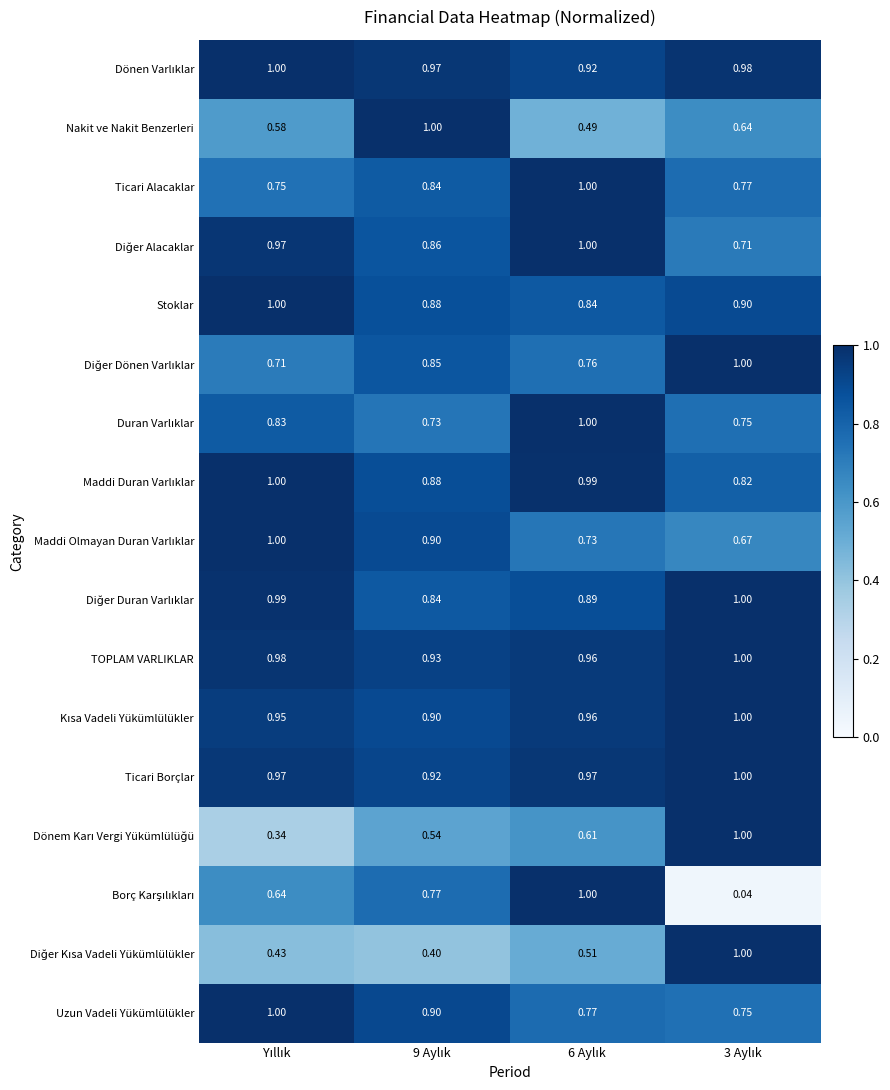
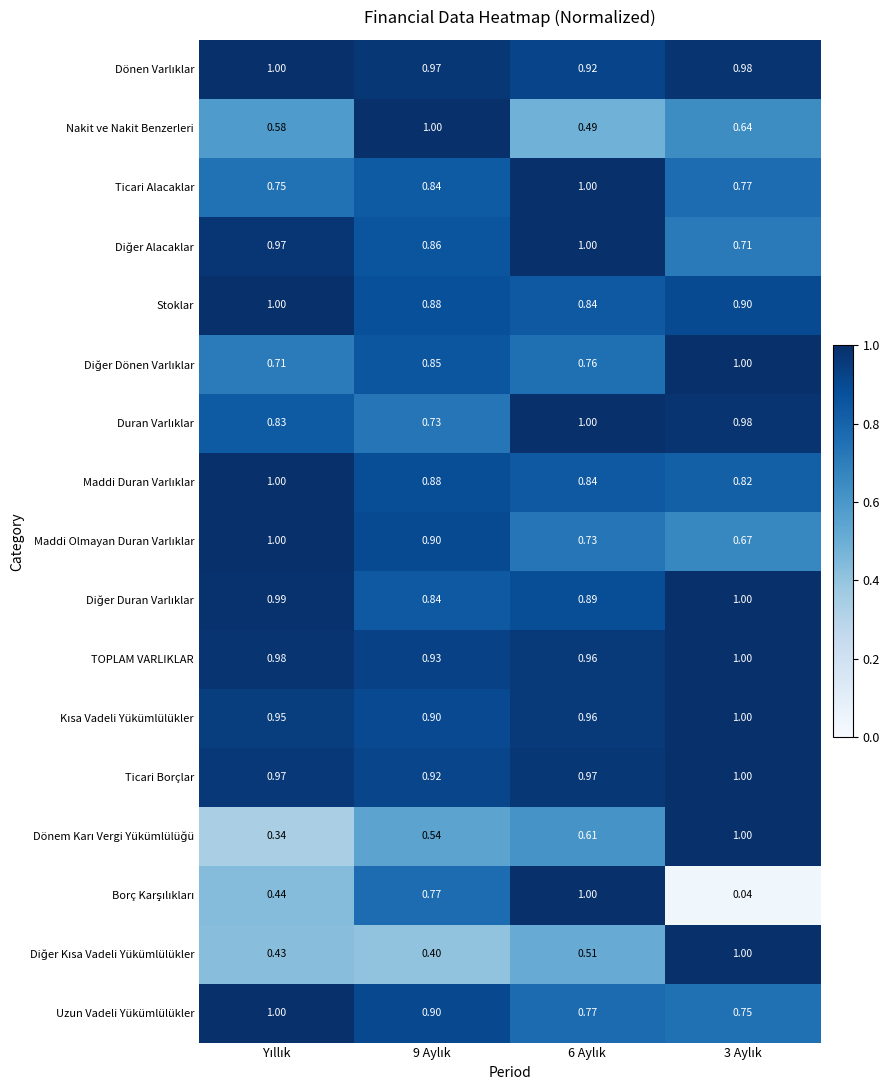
  {
    "Dönen Varlıklar": {
      "Yıllık": 1.00,
      "9 Aylık": 0.97,
      "6 Aylık": 0.92,
      "3 Aylık": 0.98
    },
    "Nakit ve Nakit Benzerleri": {
      "Yıllık": 0.58,
      "9 Aylık": 1.00,
      "6 Aylık": 0.49,
      "3 Aylık": 0.64
    },
    "Ticari Alacaklar": {
      "Yıllık": 0.75,
      "9 Aylık": 0.84,
      "6 Aylık": 1.00,
      "3 Aylık": 0.77
    },
    "Diğer Alacaklar": {
      "Yıllık": 0.97,
      "9 Aylık": 0.86,
      "6 Aylık": 1.00,
      "3 Aylık": 0.71
    },
    "Stoklar": {
      "Yıllık": 1.00,
      "9 Aylık": 0.88,
      "6 Aylık": 0.84,
      "3 Aylık": 0.90
    },
    "Diğer Dönen Varlıklar": {
      "Yıllık": 0.71,
      "9 Aylık": 0.85,
      "6 Aylık": 0.76,
      "3 Aylık": 1.00
    },
    "Duran Varlıklar": {
      "Yıllık": 0.83,
      "9 Aylık": 0.73,
      "6 Aylık": 1.00,
-     "3 Aylık": 0.75
+     "3 Aylık": 0.98
    },
    "Maddi Duran Varlıklar": {
      "Yıllık": 1.00,
      "9 Aylık": 0.88,
-     "6 Aylık": 0.99,
+     "6 Aylık": 0.84,
      "3 Aylık": 0.82
    },
    "Maddi Olmayan Duran Varlıklar": {
      "Yıllık": 1.00,
      "9 Aylık": 0.90,
      "6 Aylık": 0.73,
      "3 Aylık": 0.67
    },
    "Diğer Duran Varlıklar": {
      "Yıllık": 0.99,
      "9 Aylık": 0.84,
      "6 Aylık": 0.89,
      "3 Aylık": 1.00
    },
    "TOPLAM VARLIKLAR": {
      "Yıllık": 0.98,
      "9 Aylık": 0.93,
      "6 Aylık": 0.96,
      "3 Aylık": 1.00
    },
    "Kısa Vadeli Yükümlülükler": {
      "Yıllık": 0.95,
      "9 Aylık": 0.90,
      "6 Aylık": 0.96,
      "3 Aylık": 1.00
    },
    "Ticari Borçlar": {
      "Yıllık": 0.97,
      "9 Aylık": 0.92,
      "6 Aylık": 0.97,
      "3 Aylık": 1.00
    },
    "Dönem Karı Vergi Yükümlülüğü": {
      "Yıllık": 0.34,
      "9 Aylık": 0.54,
      "6 Aylık": 0.61,
      "3 Aylık": 1.00
    },
    "Borç Karşılıkları": {
-     "Yıllık": 0.64,
+     "Yıllık": 0.44,
      "9 Aylık": 0.77,
      "6 Aylık": 1.00,
      "3 Aylık": 0.04
    },
    "Diğer Kısa Vadeli Yükümlülükler": {
      "Yıllık": 0.43,
      "9 Aylık": 0.40,
      "6 Aylık": 0.51,
      "3 Aylık": 1.00
    },
    "Uzun Vadeli Yükümlülükler": {
      "Yıllık": 1.00,
      "9 Aylık": 0.90,
      "6 Aylık": 0.77,
      "3 Aylık": 0.75
    }
  }
